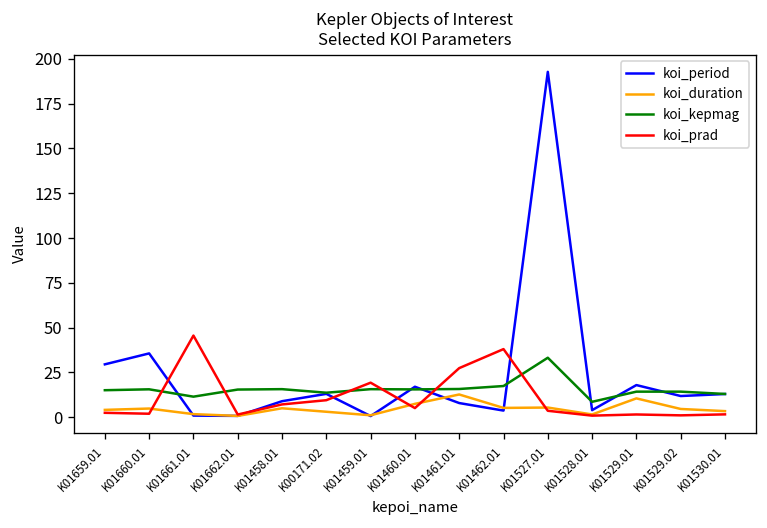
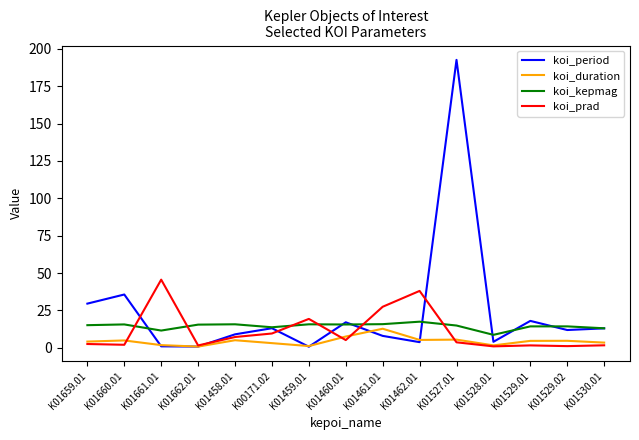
  {
    "koi_period": {
      "K01659.01": 30,
      "K01660.01": 36,
      "K01458.01": 9,
      "K01461.01": 8,
      "K01527.01": 193,
      "K01528.01": 4,
      "K01529.01": 18,
      "K01529.02": 12
    },
    "koi_duration": {
      "K01660.01": 5,
      "K01458.01": 5,
      "K00171.02": 3,
      "K01460.01": 8,
      "K01461.01": 13,
      "K01527.01": 5,
-     "K01529.01": 11,
+     "K01529.01": 5,
      "K01529.02": 5,
      "K01530.01": 3
    },
    "koi_kepmag": {
      "K01659.01": 15,
      "K01660.01": 16,
      "K01661.01": 12,
      "K01662.01": 15,
      "K01458.01": 16,
      "K01459.01": 16,
      "K01461.01": 16,
      "K01462.01": 17,
-     "K01527.01": 33,
+     "K01527.01": 15,
      "K01528.01": 9,
      "K01529.01": 14,
      "K01529.02": 14
    },
    "koi_prad": {
      "K01660.01": 2,
      "K01661.01": 46,
      "K01458.01": 7,
      "K00171.02": 10,
      "K01459.01": 19,
      "K01460.01": 5,
      "K01461.01": 27,
      "K01462.01": 38,
      "K01527.01": 4,
      "K01529.01": 2,
      "K01529.02": 1,
      "K01530.01": 2
    }
  }
